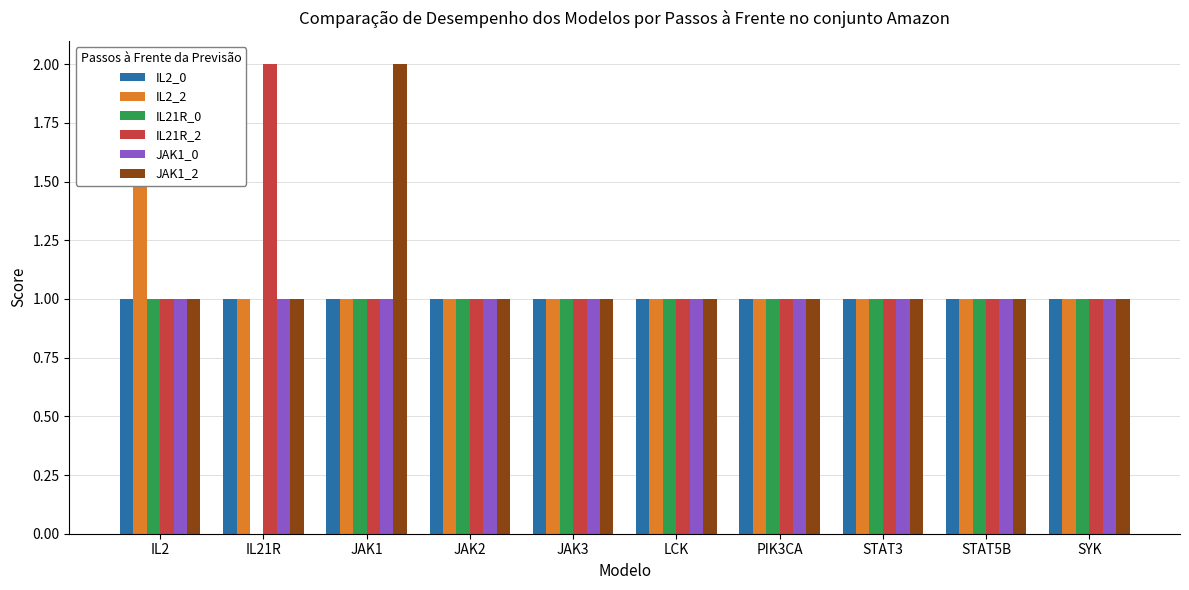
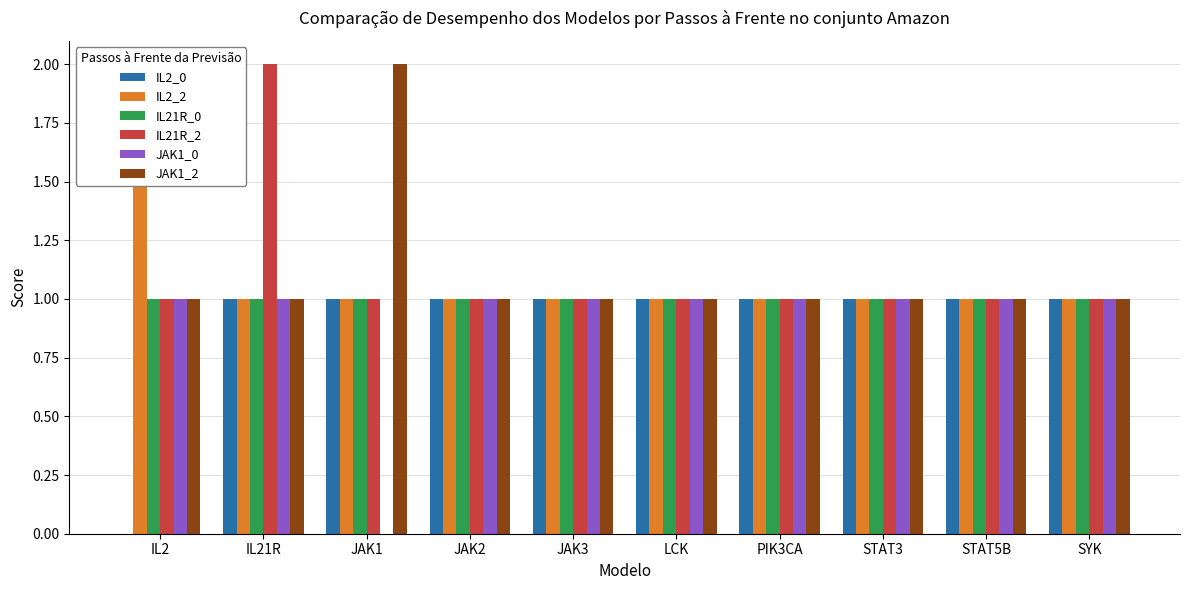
  {
    "IL2_0": {
-     "IL2": 1,
+     "IL2": 0,
      "IL21R": 1,
      "JAK1": 1,
      "JAK2": 1,
      "JAK3": 1,
      "LCK": 1,
      "PIK3CA": 1,
      "STAT3": 1,
      "STAT5B": 1,
      "SYK": 1
    },
    "IL2_2": {
      "IL21R": 1,
      "JAK1": 1,
      "JAK2": 1,
      "JAK3": 1,
      "LCK": 1,
      "PIK3CA": 1,
      "STAT3": 1,
      "STAT5B": 1,
      "SYK": 1
    },
    "IL21R_0": {
      "IL2": 1,
-     "IL21R": 0,
+     "IL21R": 1,
      "JAK1": 1,
      "JAK2": 1,
      "JAK3": 1,
      "LCK": 1,
      "PIK3CA": 1,
      "STAT3": 1,
      "STAT5B": 1,
      "SYK": 1
    },
    "IL21R_2": {
      "IL2": 1,
      "IL21R": 2,
      "JAK1": 1,
      "JAK2": 1,
      "JAK3": 1,
      "LCK": 1,
      "PIK3CA": 1,
      "STAT3": 1,
      "STAT5B": 1,
      "SYK": 1
    },
    "JAK1_0": {
      "IL2": 1,
      "IL21R": 1,
-     "JAK1": 1,
+     "JAK1": 0,
      "JAK2": 1,
      "JAK3": 1,
      "LCK": 1,
      "PIK3CA": 1,
      "STAT3": 1,
      "STAT5B": 1,
      "SYK": 1
    },
    "JAK1_2": {
      "IL2": 1,
      "IL21R": 1,
      "JAK1": 2,
      "JAK2": 1,
      "JAK3": 1,
      "LCK": 1,
      "PIK3CA": 1,
      "STAT3": 1,
      "STAT5B": 1,
      "SYK": 1
    }
  }
